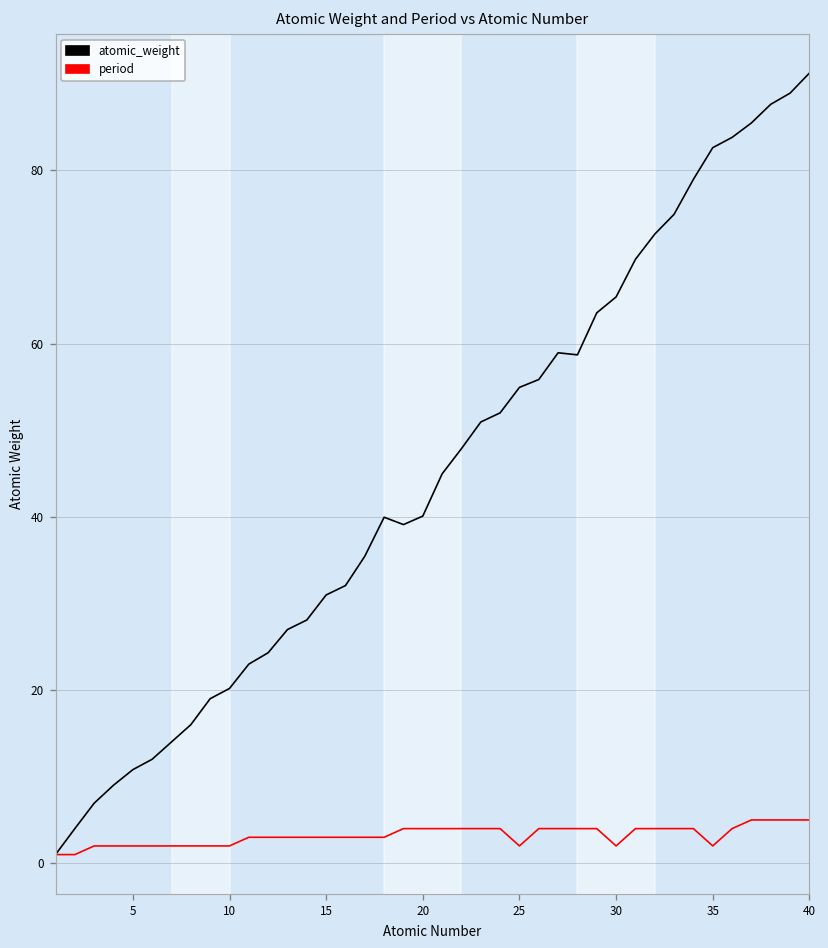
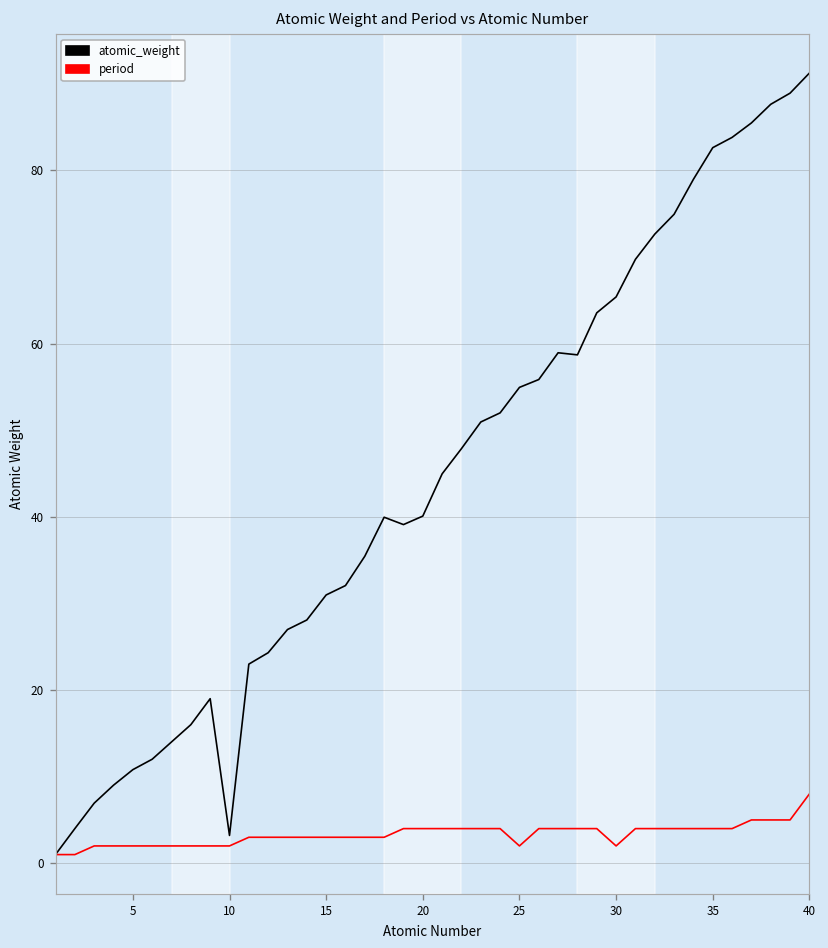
  {
    "atomic_weight": {
      "5": 11,
-     "10": 20,
+     "10": 3,
      "15": 31,
      "20": 40,
      "25": 55,
      "30": 65,
      "35": 83,
      "40": 91
    },
    "period": {
      "5": 2,
      "10": 2,
      "15": 3,
      "20": 4,
      "25": 2,
      "30": 2,
-     "35": 2,
-     "40": 5
+     "35": 4,
+     "40": 8
    }
  }
